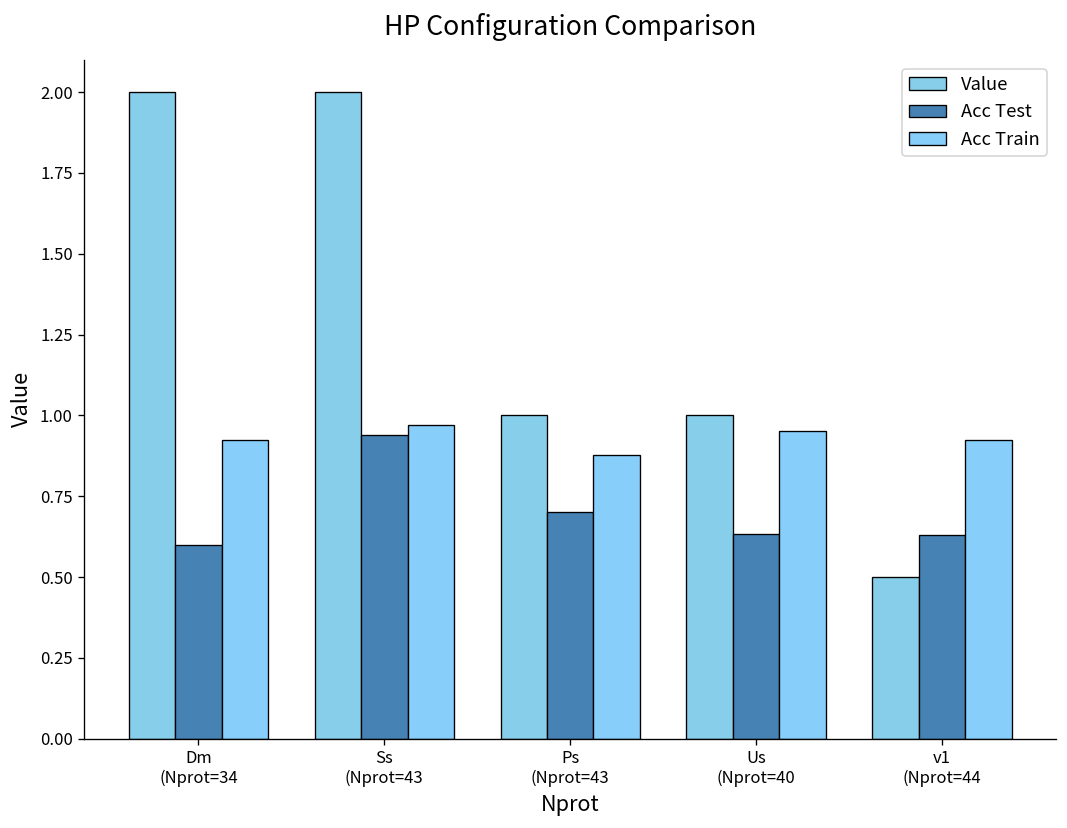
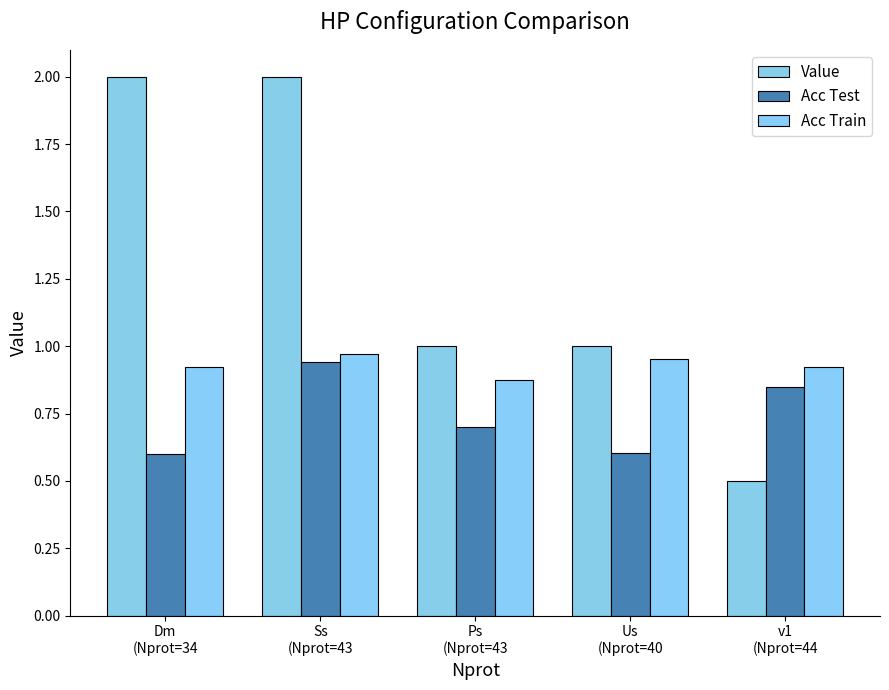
  {
    "Acc Test": {
      "Dm (Nprot=34": 0.60,
      "Ss (Nprot=43": 0.94,
      "Ps (Nprot=43": 0.70,
-     "Us (Nprot=40": 0.63,
-     "v1 (Nprot=44": 0.63
+     "Us (Nprot=40": 0.60,
+     "v1 (Nprot=44": 0.85
    }
  }
